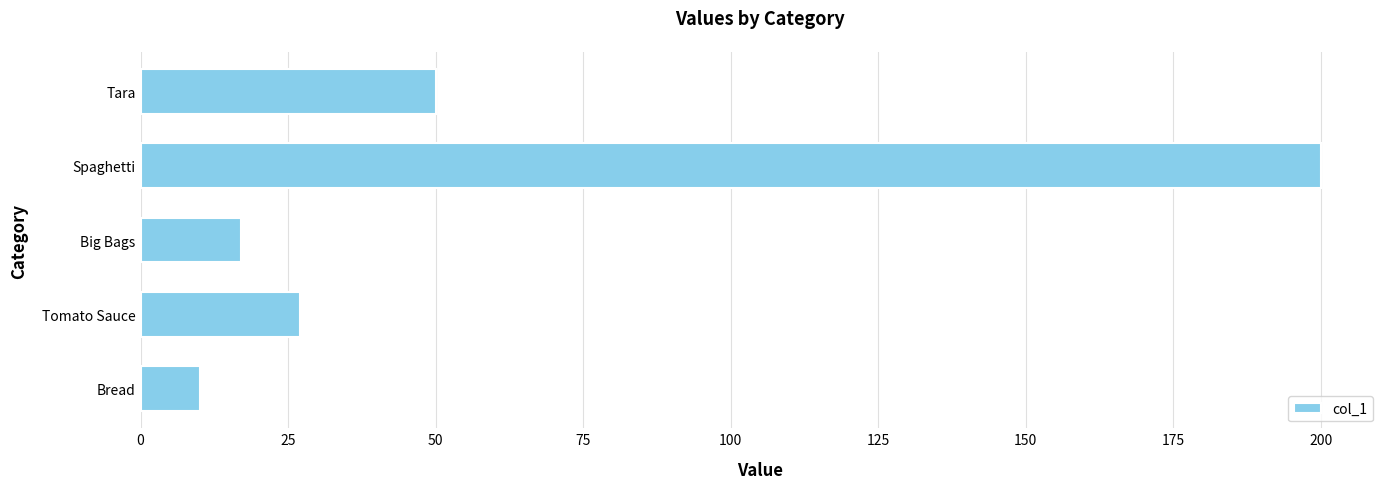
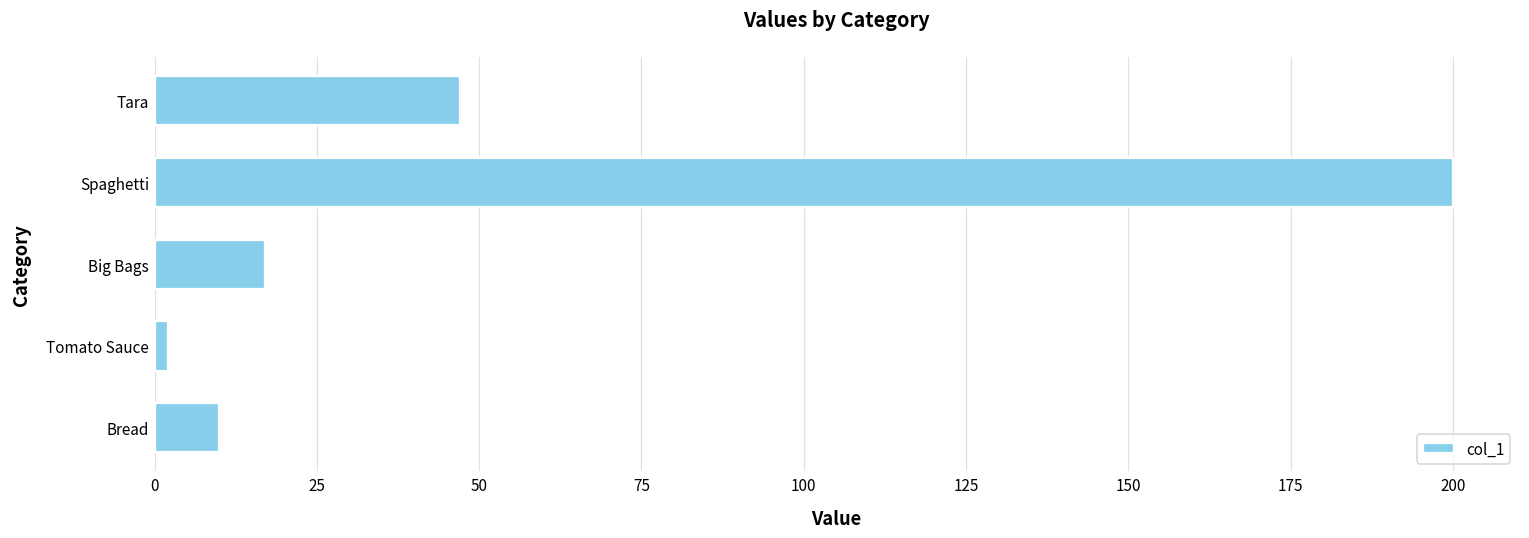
  {
-   "Tara": 50,
+   "Tara": 47,
    "Spaghetti": 200,
    "Big Bags": 17,
-   "Tomato Sauce": 27,
+   "Tomato Sauce": 2,
    "Bread": 10
  }
